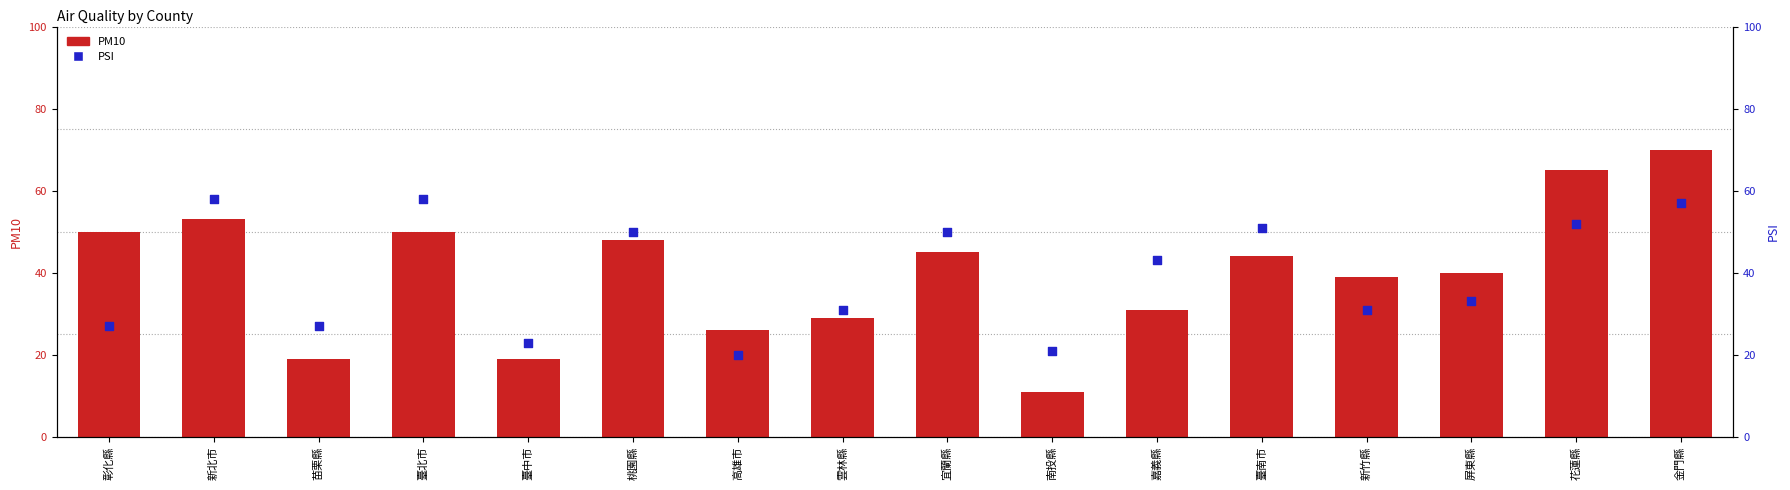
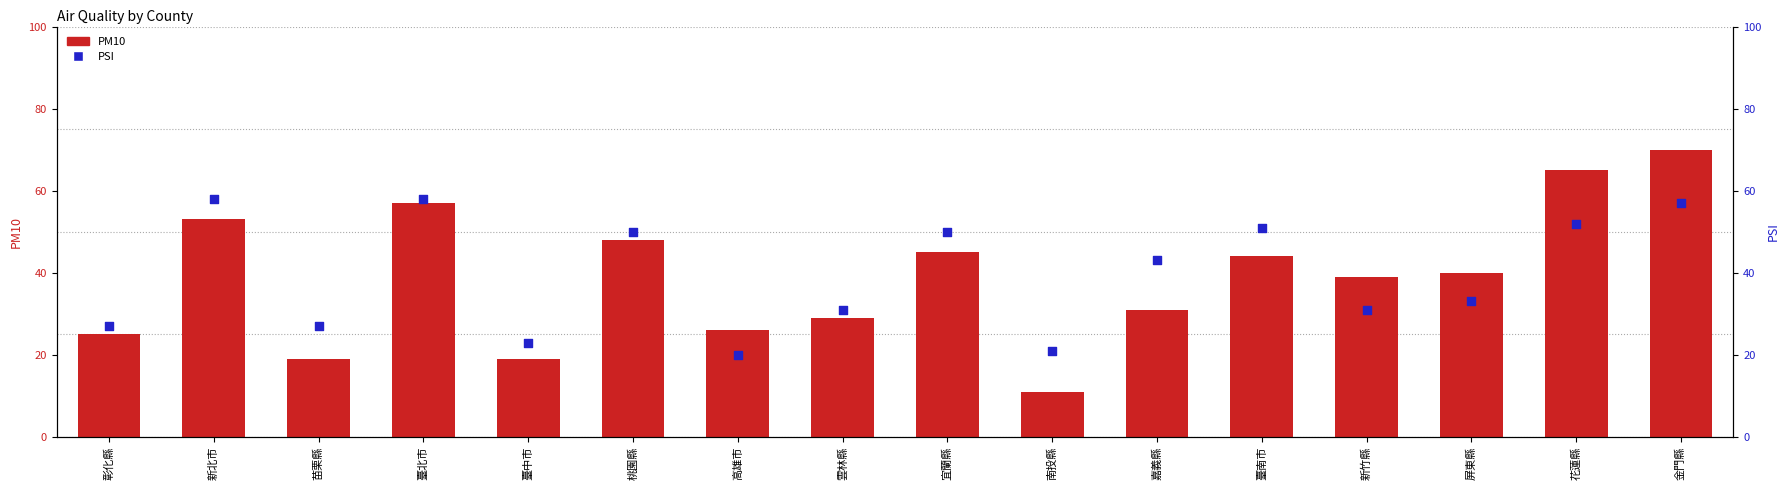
  {
    "PM10": {
-     "彰化縣": 50,
+     "彰化縣": 25,
      "新北市": 53,
      "苗栗縣": 19,
-     "臺北市": 50,
+     "臺北市": 57,
      "臺中市": 19,
      "桃園縣": 48,
      "高雄市": 26,
      "雲林縣": 29,
      "宜蘭縣": 45,
      "南投縣": 11,
      "嘉義縣": 31,
      "臺南市": 44,
      "新竹縣": 39,
      "屏東縣": 40,
      "花蓮縣": 65,
      "金門縣": 70
    }
  }
